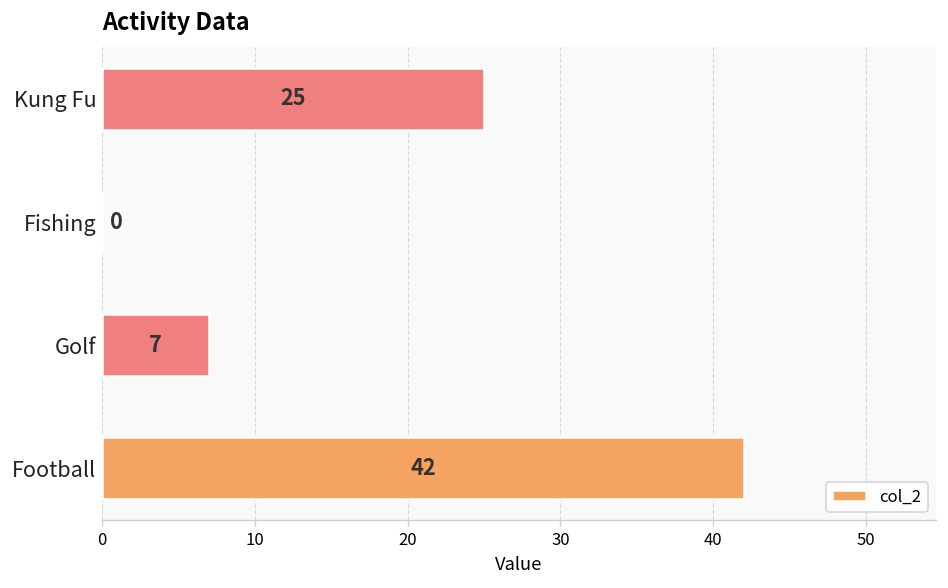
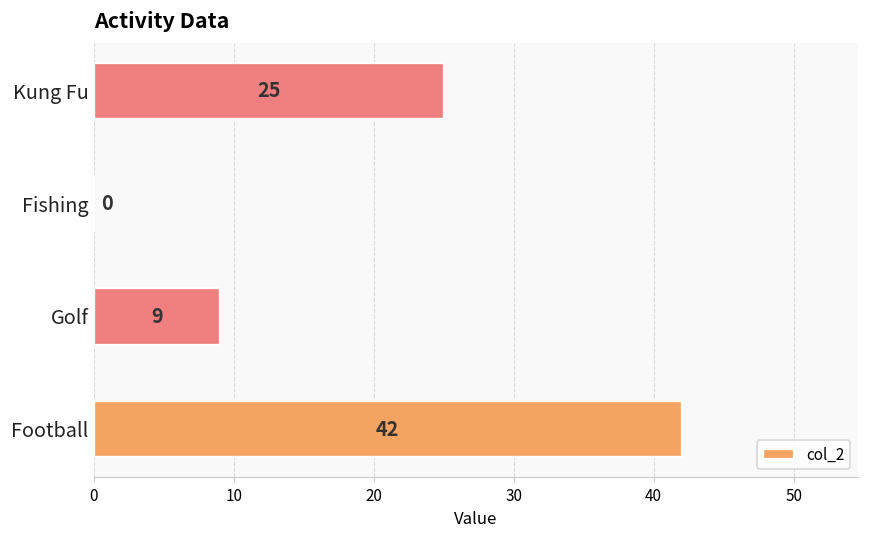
  {
    "Kung Fu": 25,
    "Fishing": 0,
-   "Golf": 7,
+   "Golf": 9,
    "Football": 42
  }
